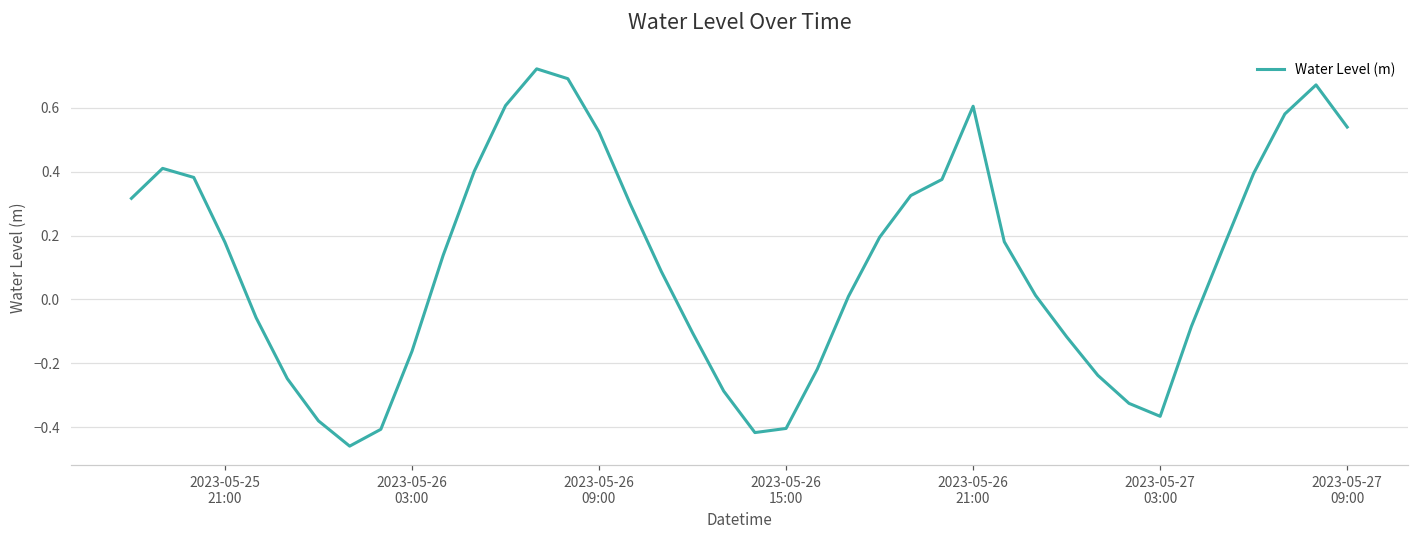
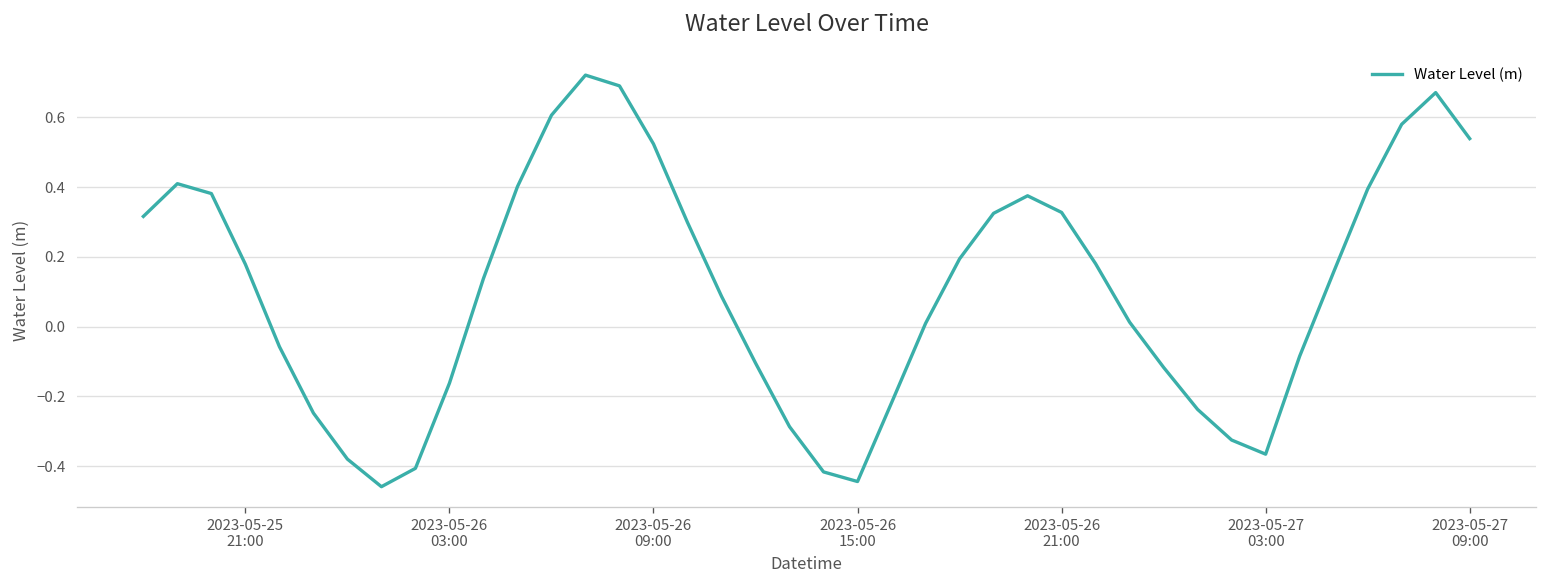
  {
    "2023-05-25 21:00": 0.18,
    "2023-05-26 03:00": -0.16,
    "2023-05-26 09:00": 0.52,
-   "2023-05-26 15:00": -0.40,
-   "2023-05-26 21:00": 0.60,
+   "2023-05-26 15:00": -0.44,
+   "2023-05-26 21:00": 0.33,
    "2023-05-27 03:00": -0.37,
    "2023-05-27 09:00": 0.54
  }
